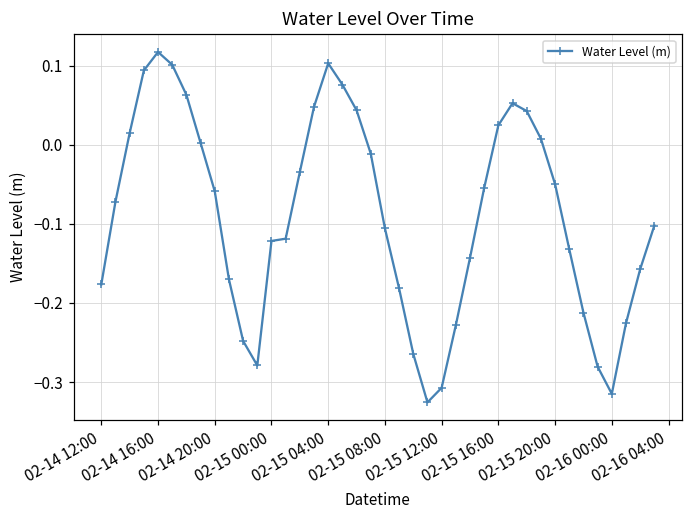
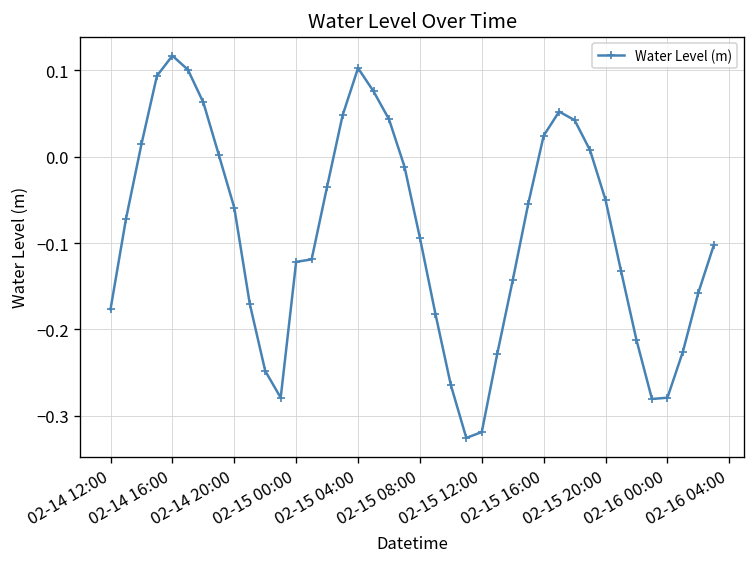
  {
    "02-14 12:00": -0.18,
    "02-14 16:00": 0.12,
    "02-14 20:00": -0.06,
    "02-15 00:00": -0.12,
    "02-15 04:00": 0.10,
-   "02-15 08:00": -0.11,
-   "02-15 12:00": -0.31,
+   "02-15 08:00": -0.09,
+   "02-15 12:00": -0.32,
    "02-15 16:00": 0.02,
    "02-15 20:00": -0.05,
-   "02-16 00:00": -0.31
+   "02-16 00:00": -0.28
  }
